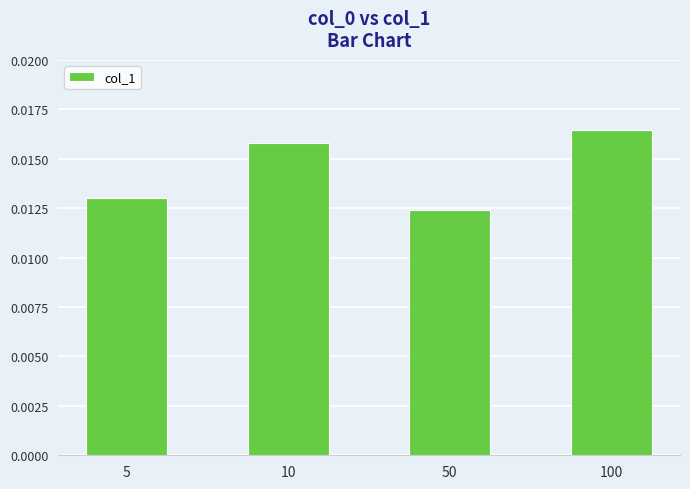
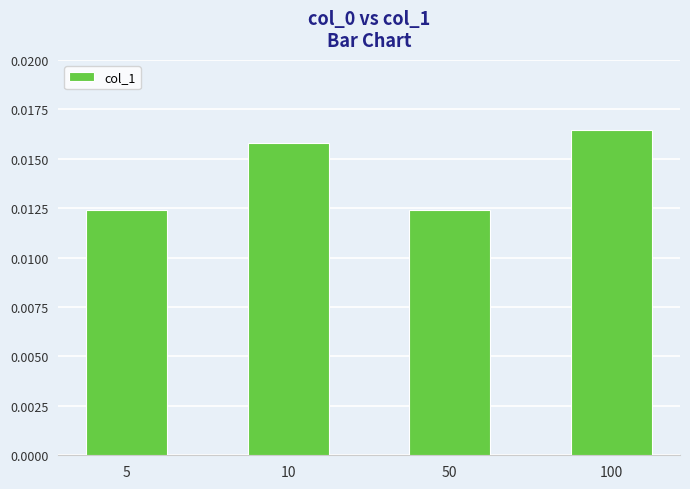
  {
-   "5": 0.0130,
+   "5": 0.0124,
    "10": 0.0158,
    "50": 0.0124,
    "100": 0.0164
  }
